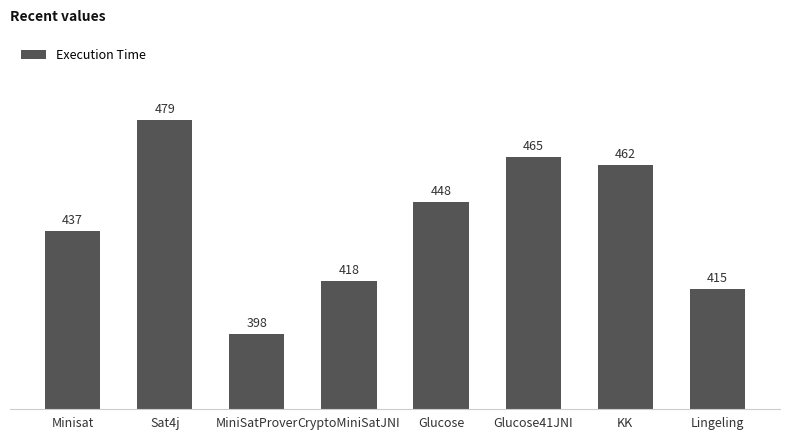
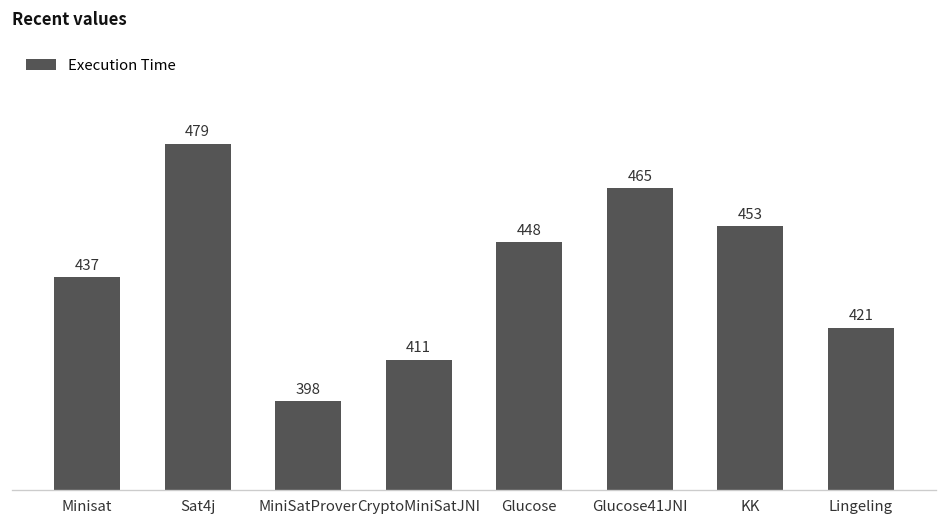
  {
    "Minisat": 437,
    "Sat4j": 479,
    "MiniSatProver": 398,
-   "CryptoMiniSatJNI": 418,
+   "CryptoMiniSatJNI": 411,
    "Glucose": 448,
    "Glucose41JNI": 465,
-   "KK": 462,
-   "Lingeling": 415
+   "KK": 453,
+   "Lingeling": 421
  }
